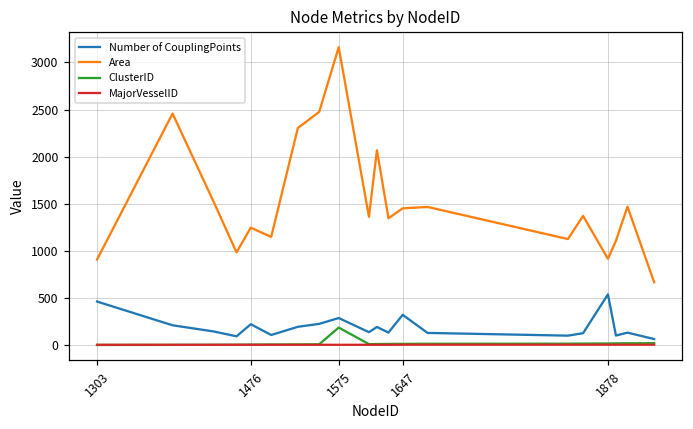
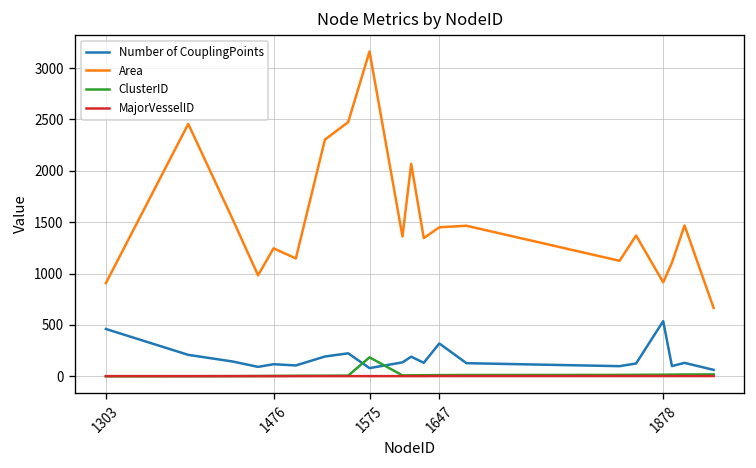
  {
    "Number of CouplingPoints": {
      "1303": 500,
-     "1476": 200,
-     "1575": 300,
+     "1476": 100,
+     "1575": 100,
      "1647": 300,
      "1878": 500
    },
    "Area": {
      "1303": 900,
      "1476": 1200,
      "1575": 3200,
      "1647": 1500,
      "1878": 900
    },
    "ClusterID": {
      "1575": 200
    },
    "MajorVesselID": {
      "1575": 0
    }
  }
